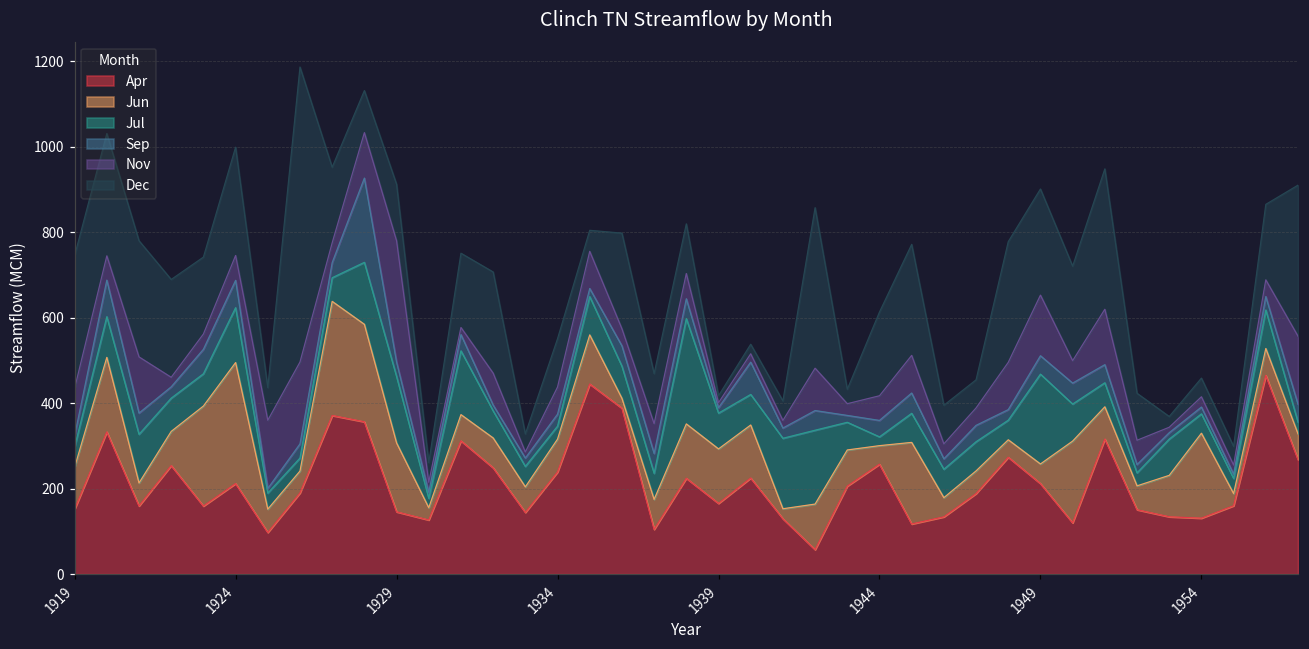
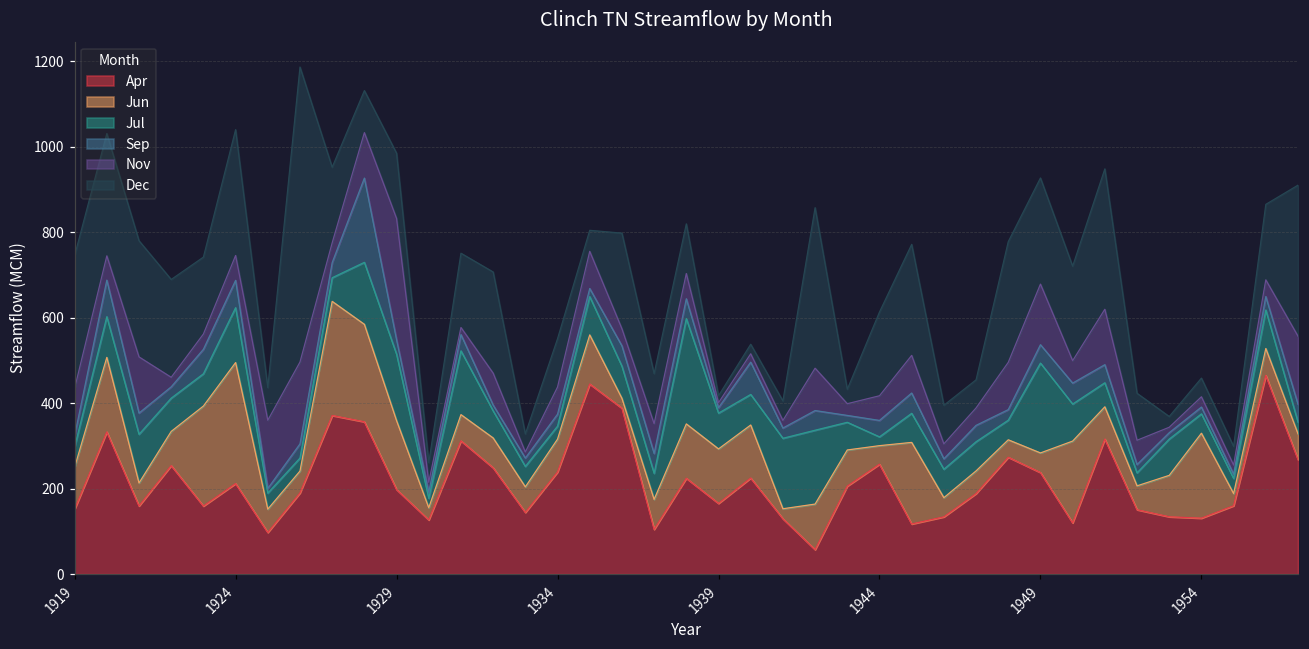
  {
    "Apr": {
      "1919": 150,
      "1924": 210,
-     "1929": 150,
+     "1929": 200,
      "1934": 240,
      "1939": 170,
      "1944": 260,
-     "1949": 210,
+     "1949": 240,
      "1954": 130
    },
    "Jun": {
      "1919": 100,
      "1924": 280,
      "1929": 160,
      "1934": 80,
      "1939": 130,
      "1944": 40,
      "1949": 50,
      "1954": 200
    },
    "Dec": {
      "1919": 310,
-     "1924": 250,
-     "1929": 130,
+     "1924": 290,
+     "1929": 150,
      "1934": 110,
      "1939": 20,
      "1944": 200,
      "1949": 250,
      "1954": 40
    }
  }
